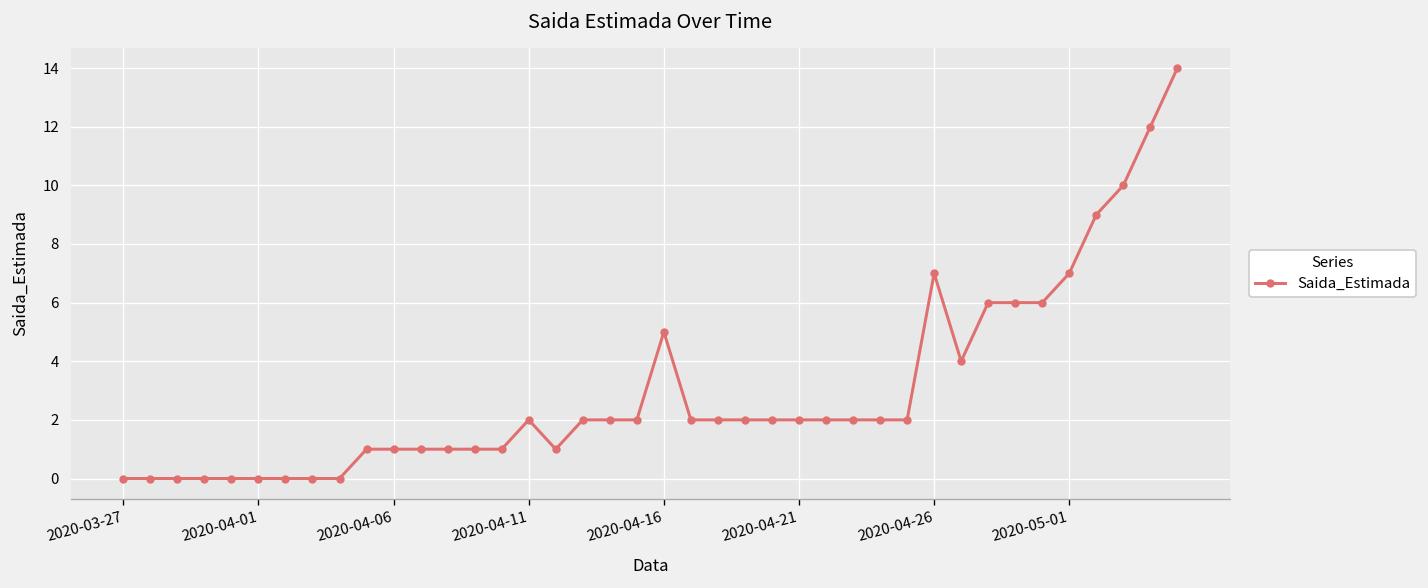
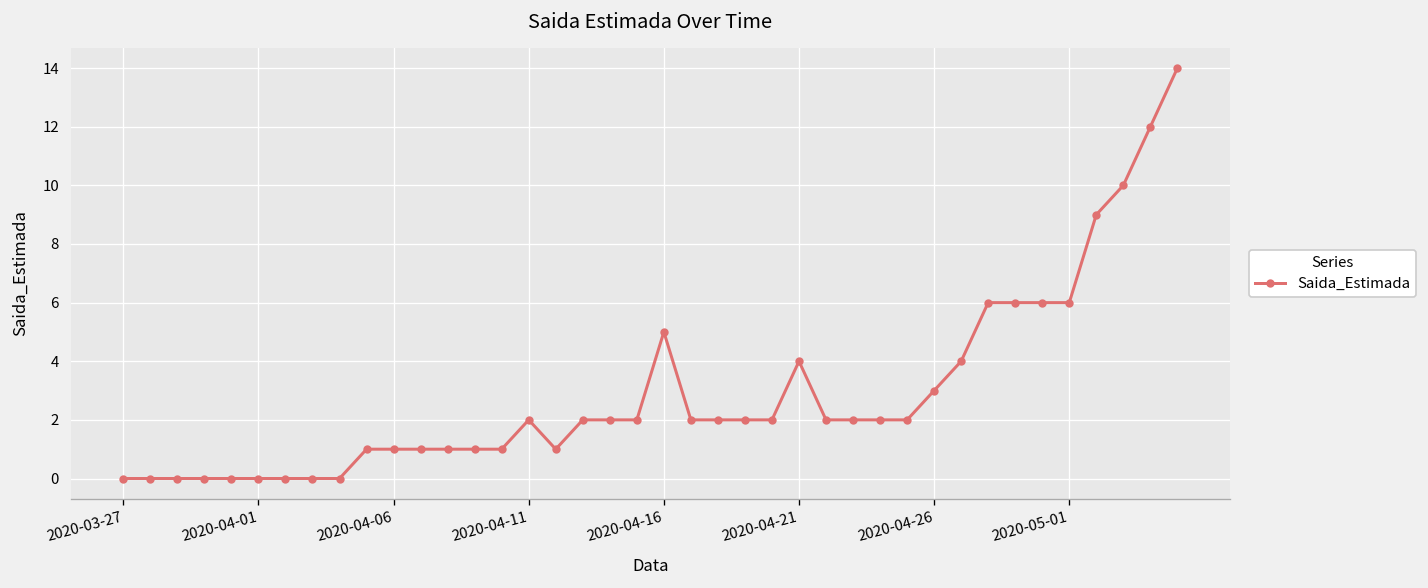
  {
    "2020-03-27": 0,
    "2020-04-01": 0,
    "2020-04-06": 1,
    "2020-04-11": 2,
    "2020-04-16": 5,
-   "2020-04-21": 2,
-   "2020-04-26": 7,
-   "2020-05-01": 7
+   "2020-04-21": 4,
+   "2020-04-26": 3,
+   "2020-05-01": 6
  }
